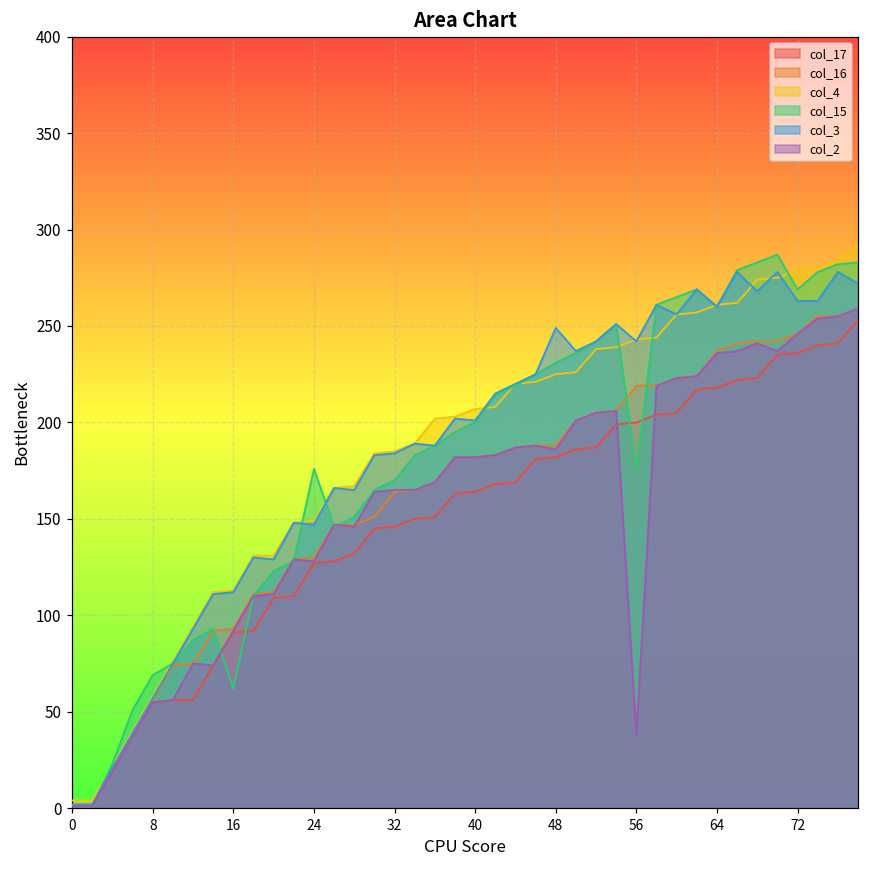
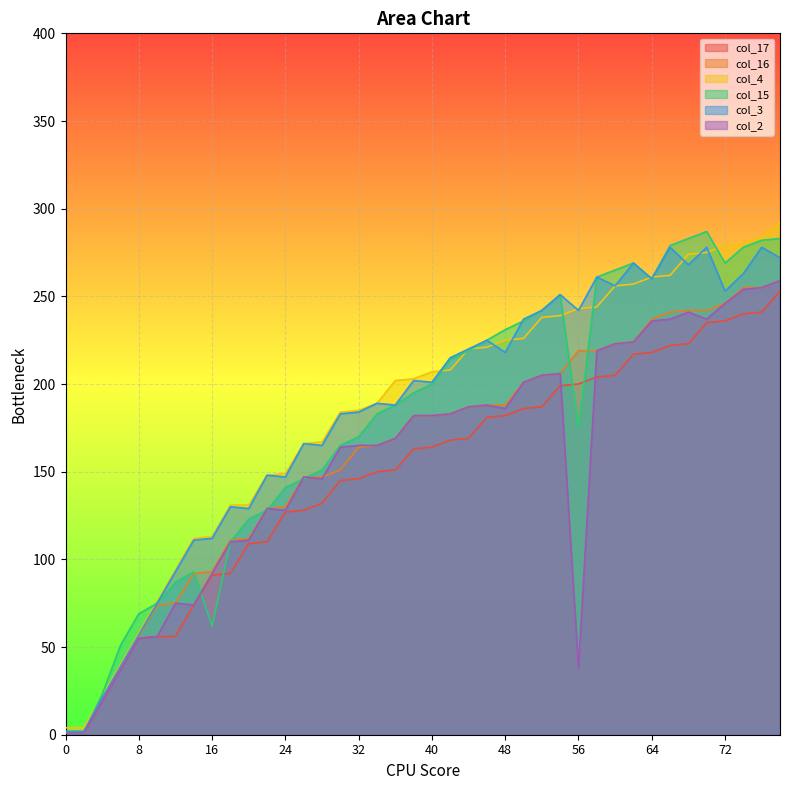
  {
    "col_15": {
      "8": 69,
      "16": 62,
-     "24": 176,
+     "24": 141,
      "32": 170,
      "48": 231,
      "56": 175,
      "72": 269
    },
    "col_3": {
      "24": 147,
-     "48": 249,
-     "72": 263
+     "48": 218,
+     "72": 253
    },
    "col_2": {
      "48": 186,
      "56": 38
    }
  }
